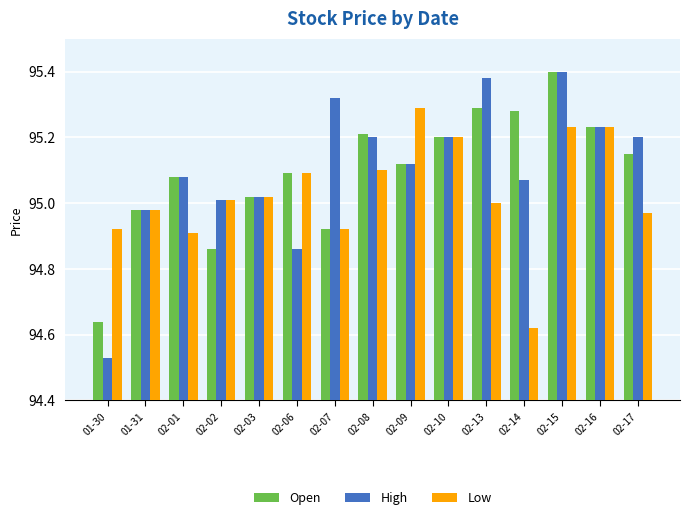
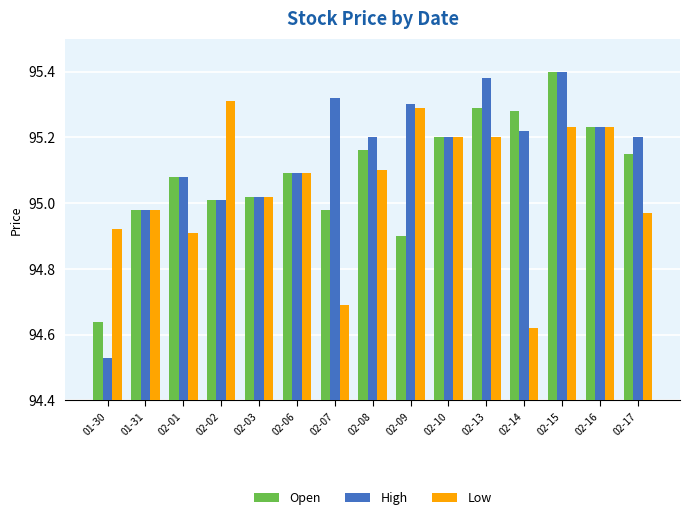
  {
    "Open": {
      "01-30": 94.64,
      "01-31": 94.98,
      "02-01": 95.08,
-     "02-02": 94.86,
+     "02-02": 95.01,
      "02-03": 95.02,
      "02-06": 95.09,
-     "02-07": 94.92,
-     "02-08": 95.21,
-     "02-09": 95.12,
+     "02-07": 94.98,
+     "02-08": 95.16,
+     "02-09": 94.90,
      "02-10": 95.20,
      "02-13": 95.29,
      "02-14": 95.28,
      "02-15": 95.40,
      "02-16": 95.23,
      "02-17": 95.15
    },
    "High": {
      "01-30": 94.53,
      "01-31": 94.98,
      "02-01": 95.08,
      "02-02": 95.01,
      "02-03": 95.02,
-     "02-06": 94.86,
+     "02-06": 95.09,
      "02-07": 95.32,
      "02-08": 95.20,
-     "02-09": 95.12,
+     "02-09": 95.30,
      "02-10": 95.20,
      "02-13": 95.38,
-     "02-14": 95.07,
+     "02-14": 95.22,
      "02-15": 95.40,
      "02-16": 95.23,
      "02-17": 95.20
    },
    "Low": {
      "01-30": 94.92,
      "01-31": 94.98,
      "02-01": 94.91,
-     "02-02": 95.01,
+     "02-02": 95.31,
      "02-03": 95.02,
      "02-06": 95.09,
-     "02-07": 94.92,
+     "02-07": 94.69,
      "02-08": 95.10,
      "02-09": 95.29,
      "02-10": 95.20,
-     "02-13": 95.0,
+     "02-13": 95.2,
      "02-14": 94.62,
      "02-15": 95.23,
      "02-16": 95.23,
      "02-17": 94.97
    }
  }
